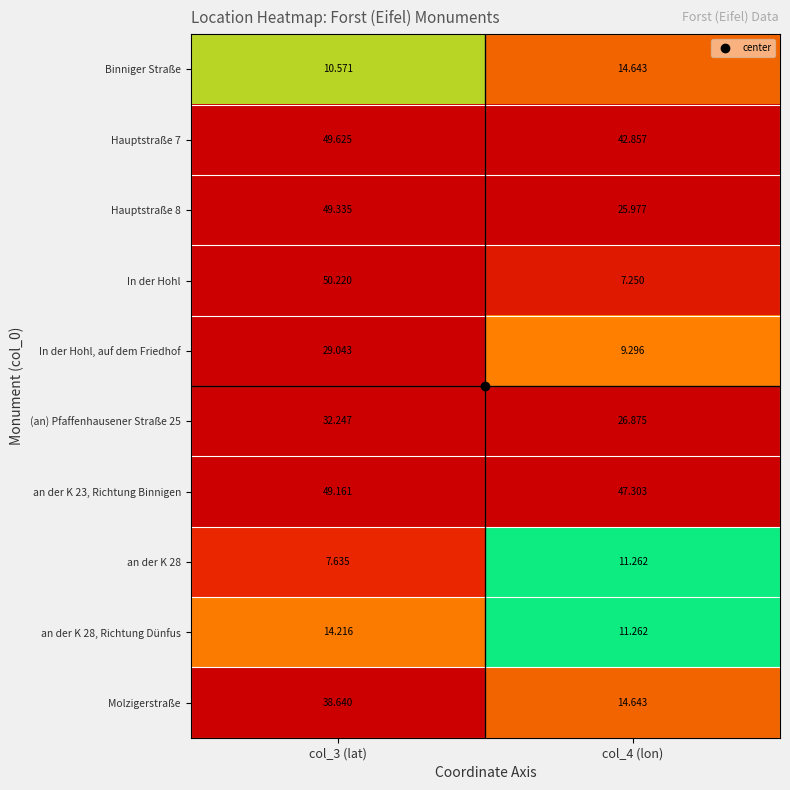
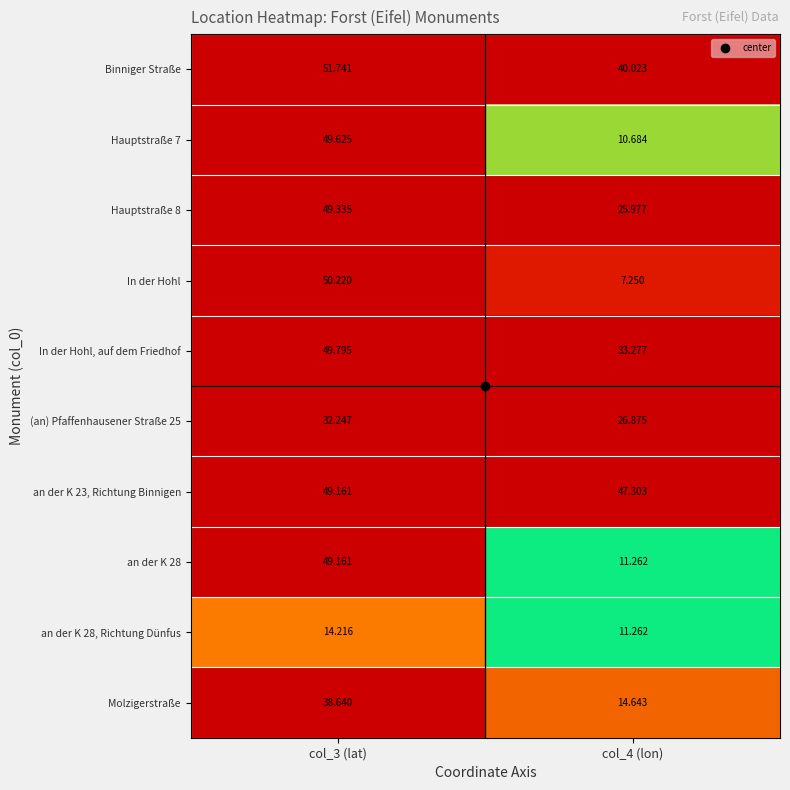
  {
    "Binniger Straße": {
-     "col_3 (lat)": 10.571,
-     "col_4 (lon)": 14.643
+     "col_3 (lat)": 51.741,
+     "col_4 (lon)": 40.023
    },
    "Hauptstraße 7": {
      "col_3 (lat)": 49.625,
-     "col_4 (lon)": 42.857
+     "col_4 (lon)": 10.684
    },
    "Hauptstraße 8": {
      "col_3 (lat)": 49.335,
      "col_4 (lon)": 25.977
    },
    "In der Hohl": {
      "col_3 (lat)": 50.220,
      "col_4 (lon)": 7.250
    },
    "In der Hohl, auf dem Friedhof": {
-     "col_3 (lat)": 29.043,
-     "col_4 (lon)": 9.296
+     "col_3 (lat)": 49.795,
+     "col_4 (lon)": 33.277
    },
    "(an) Pfaffenhausener Straße 25": {
      "col_3 (lat)": 32.247,
      "col_4 (lon)": 26.875
    },
    "an der K 23, Richtung Binnigen": {
      "col_3 (lat)": 49.161,
      "col_4 (lon)": 47.303
    },
    "an der K 28": {
-     "col_3 (lat)": 7.635,
+     "col_3 (lat)": 49.161,
      "col_4 (lon)": 11.262
    },
    "an der K 28, Richtung Dünfus": {
      "col_3 (lat)": 14.216,
      "col_4 (lon)": 11.262
    },
    "Molzigerstraße": {
      "col_3 (lat)": 38.640,
      "col_4 (lon)": 14.643
    }
  }
